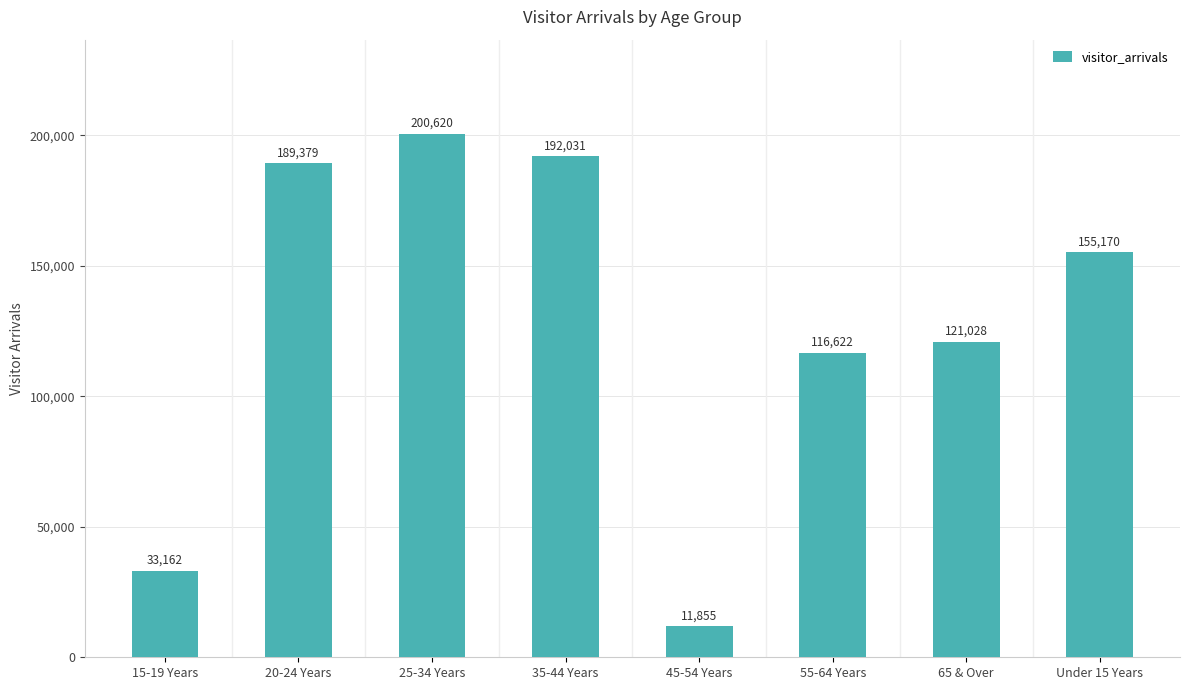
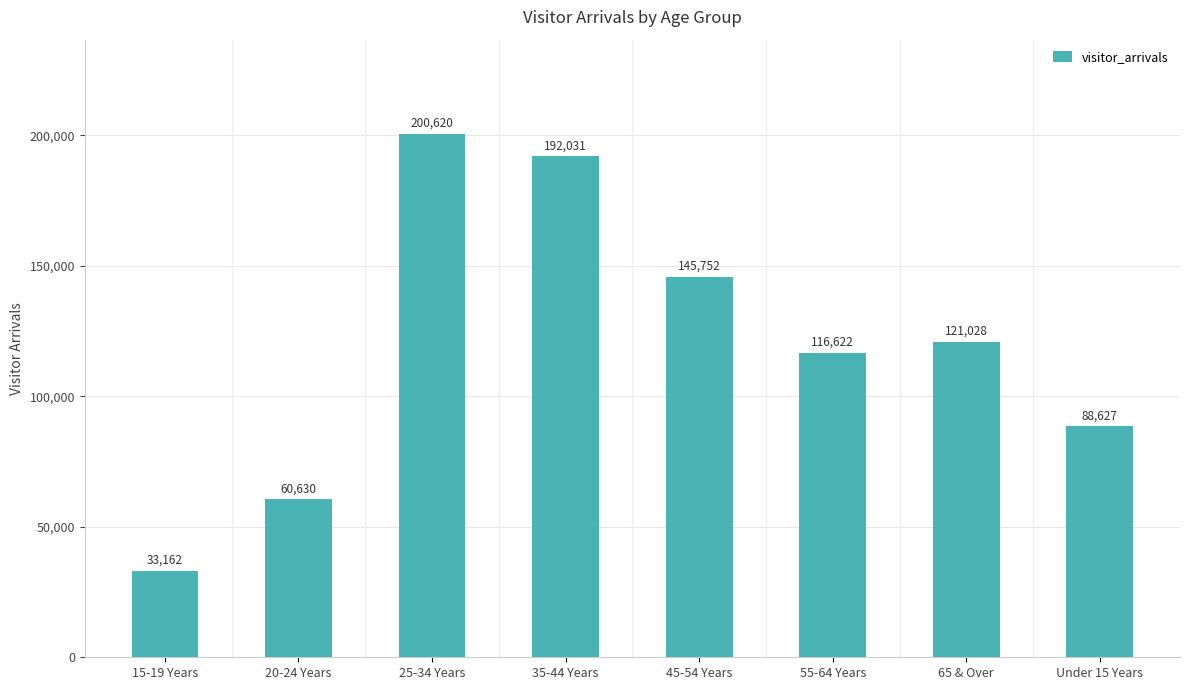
  {
    "15-19 Years": "33,162",
-   "20-24 Years": "189,379",
+   "20-24 Years": "60,630",
    "25-34 Years": "200,620",
    "35-44 Years": "192,031",
-   "45-54 Years": "11,855",
+   "45-54 Years": "145,752",
    "55-64 Years": "116,622",
    "65 & Over": "121,028",
-   "Under 15 Years": "155,170"
+   "Under 15 Years": "88,627"
  }
